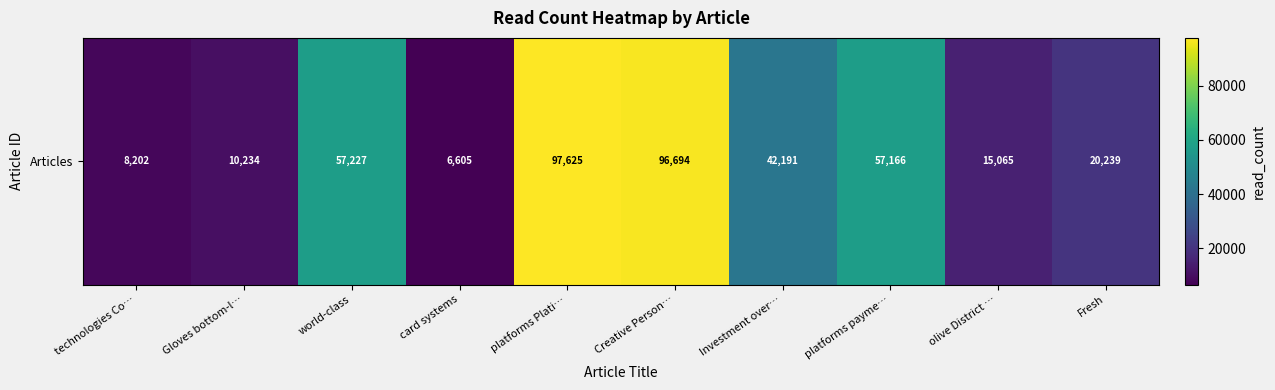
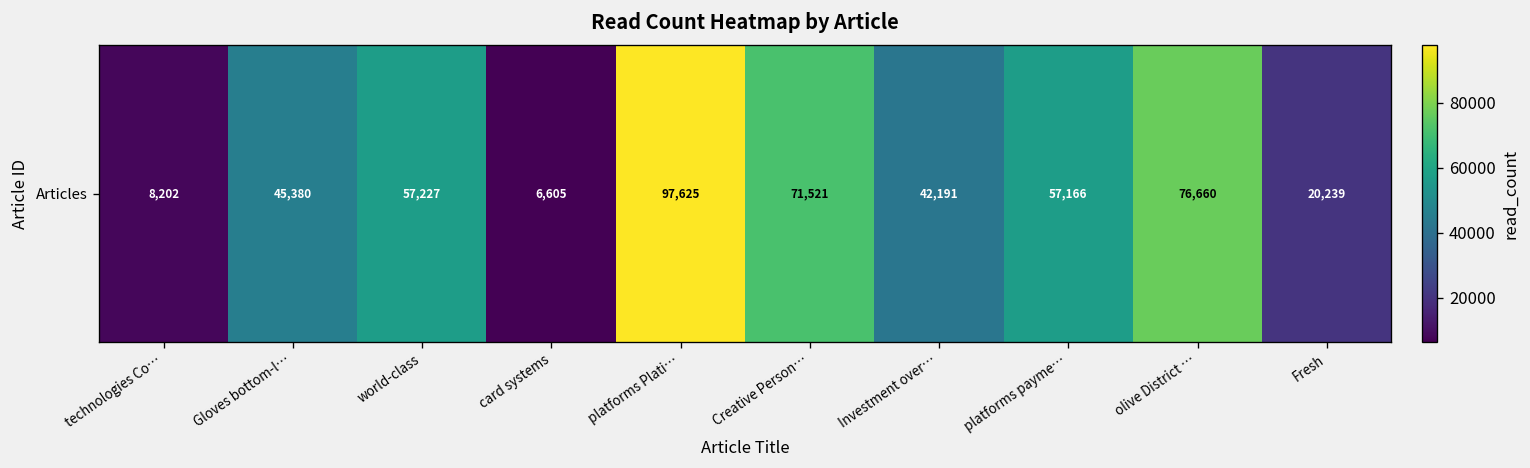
  {
    "Articles": {
      "technologies Co…": "8,202",
-     "Gloves bottom-l…": "10,234",
+     "Gloves bottom-l…": "45,380",
      "world-class": "57,227",
      "card systems": "6,605",
      "platforms Plati…": "97,625",
-     "Creative Person…": "96,694",
+     "Creative Person…": "71,521",
      "Investment over…": "42,191",
      "platforms payme…": "57,166",
-     "olive District …": "15,065",
+     "olive District …": "76,660",
      "Fresh": "20,239"
    }
  }
